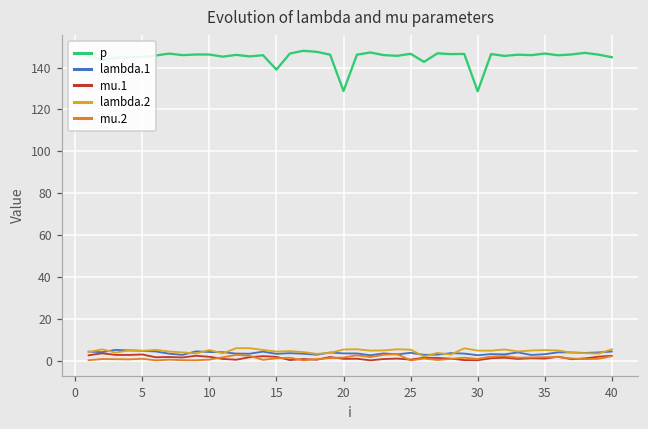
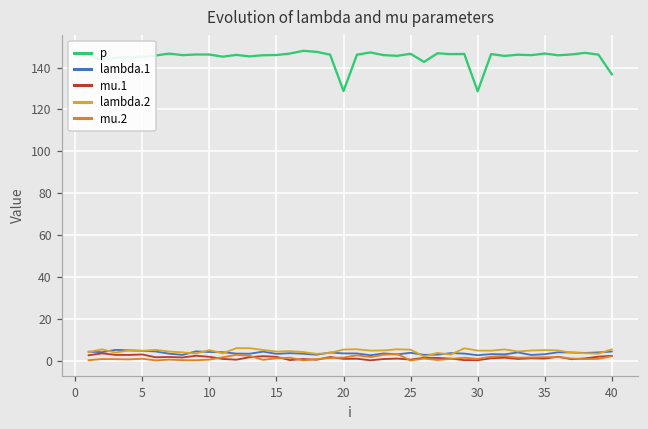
  {
    "p": {
      "10": 146,
-     "15": 139,
+     "15": 146,
      "20": 129,
      "25": 147,
      "30": 129,
      "35": 147,
-     "40": 145
+     "40": 137
    },
    "lambda.1": {
      "20": 3,
      "25": 4,
      "30": 3,
      "35": 3
    },
    "mu.1": {
      "5": 3
    }
  }
